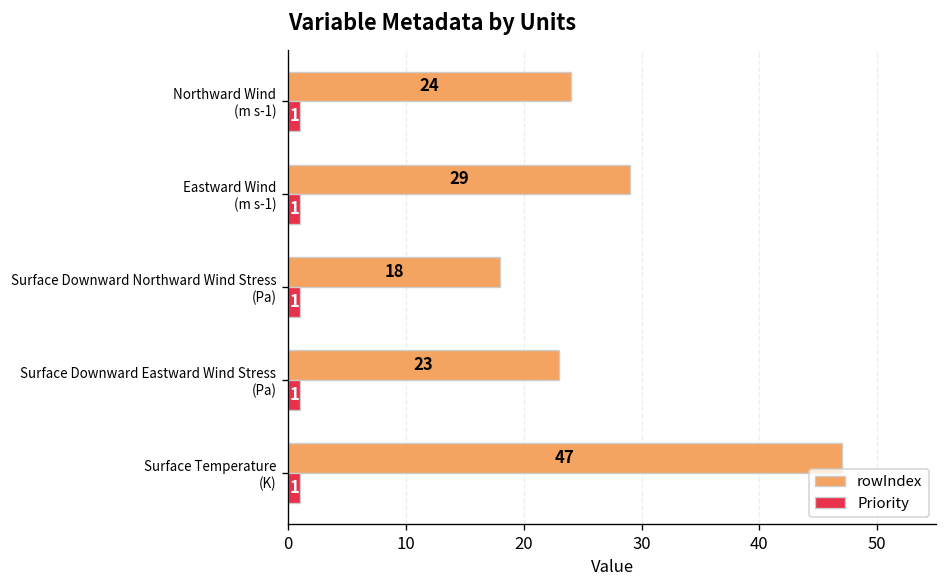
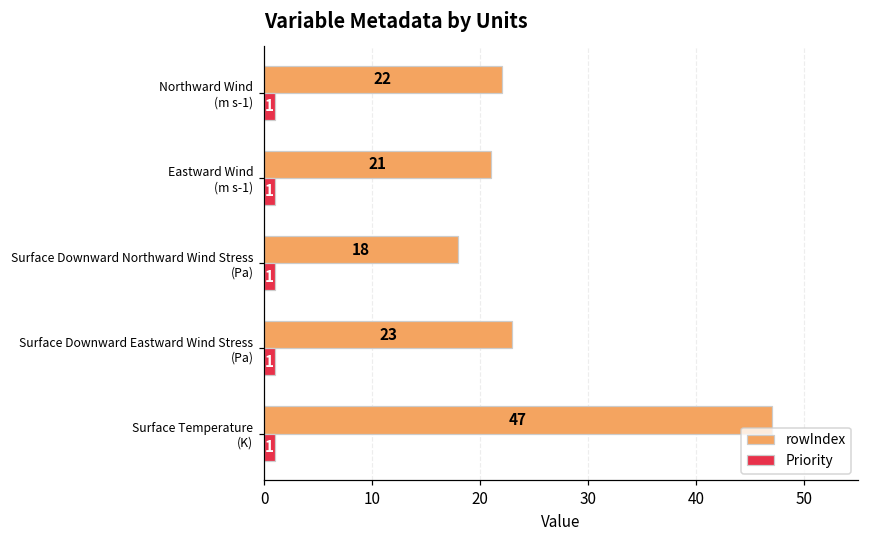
  {
    "rowIndex": {
-     "Northward Wind (m s-1)": 24,
-     "Eastward Wind (m s-1)": 29,
+     "Northward Wind (m s-1)": 22,
+     "Eastward Wind (m s-1)": 21,
      "Surface Downward Northward Wind Stress (Pa)": 18,
      "Surface Downward Eastward Wind Stress (Pa)": 23,
      "Surface Temperature (K)": 47
    },
    "Priority": {
      "Northward Wind (m s-1)": 1,
      "Eastward Wind (m s-1)": 1,
      "Surface Downward Northward Wind Stress (Pa)": 1,
      "Surface Downward Eastward Wind Stress (Pa)": 1,
      "Surface Temperature (K)": 1
    }
  }
